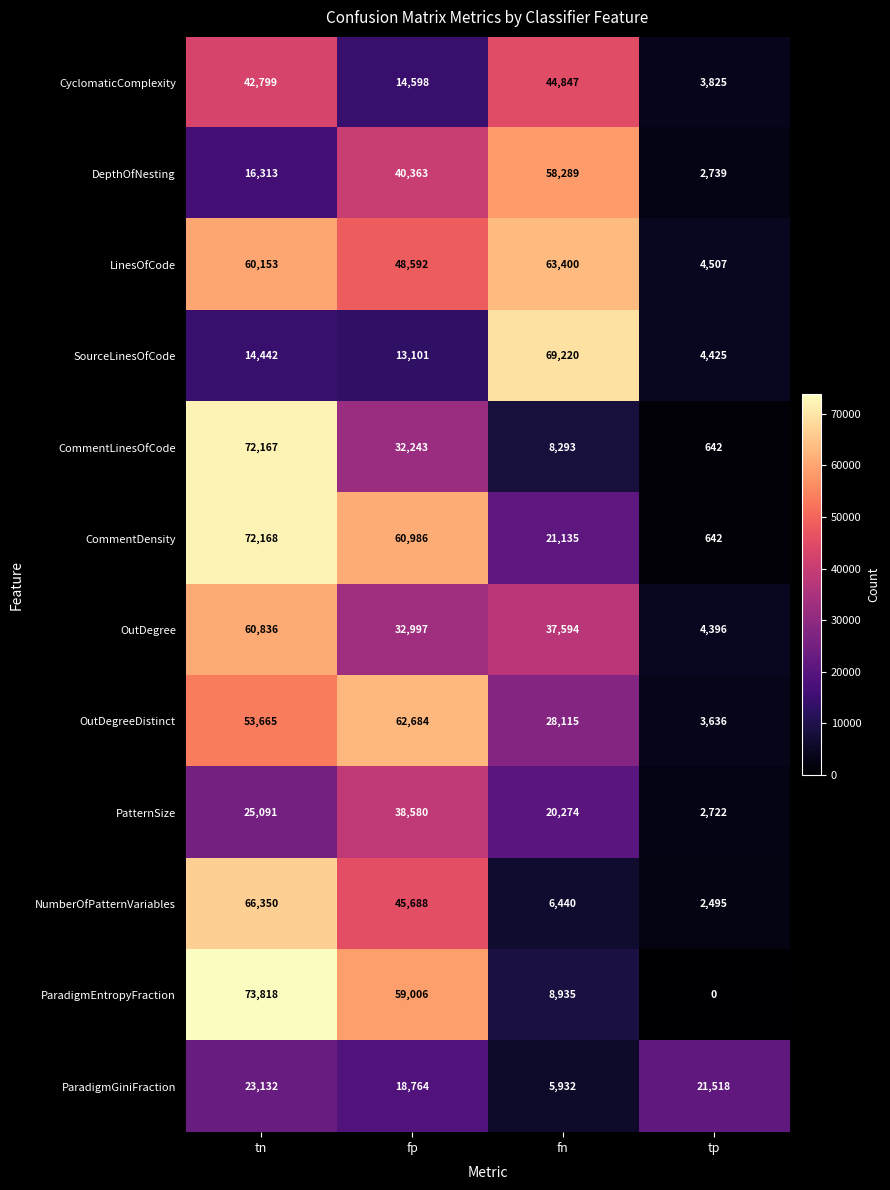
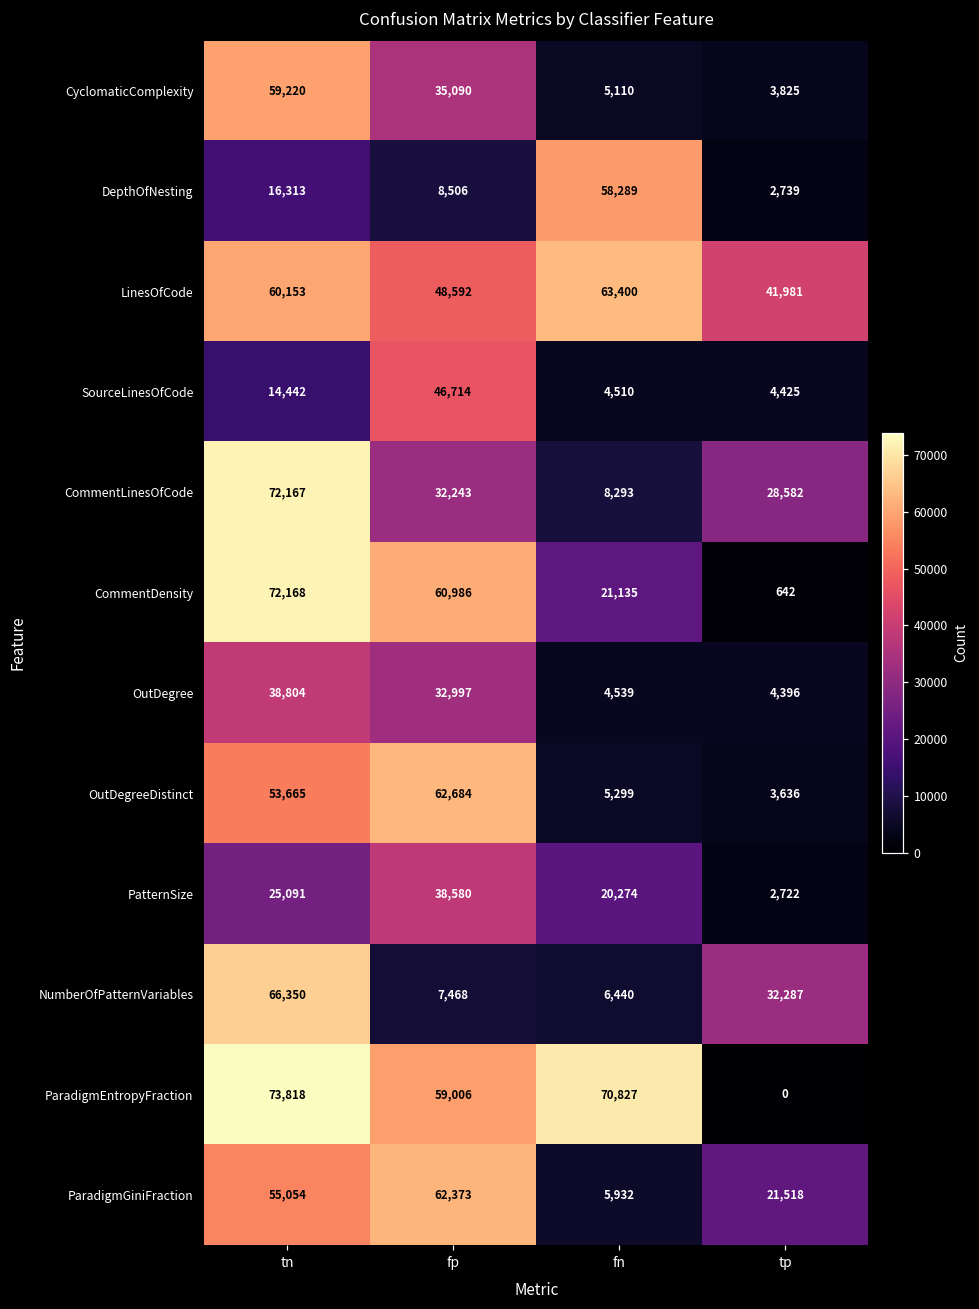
  {
    "CyclomaticComplexity": {
-     "tn": "42,799",
-     "fp": "14,598",
-     "fn": "44,847",
+     "tn": "59,220",
+     "fp": "35,090",
+     "fn": "5,110",
      "tp": "3,825"
    },
    "DepthOfNesting": {
      "tn": "16,313",
-     "fp": "40,363",
+     "fp": "8,506",
      "fn": "58,289",
      "tp": "2,739"
    },
    "LinesOfCode": {
      "tn": "60,153",
      "fp": "48,592",
      "fn": "63,400",
-     "tp": "4,507"
+     "tp": "41,981"
    },
    "SourceLinesOfCode": {
      "tn": "14,442",
-     "fp": "13,101",
-     "fn": "69,220",
+     "fp": "46,714",
+     "fn": "4,510",
      "tp": "4,425"
    },
    "CommentLinesOfCode": {
      "tn": "72,167",
      "fp": "32,243",
      "fn": "8,293",
-     "tp": "642"
+     "tp": "28,582"
    },
    "CommentDensity": {
      "tn": "72,168",
      "fp": "60,986",
      "fn": "21,135",
      "tp": "642"
    },
    "OutDegree": {
-     "tn": "60,836",
+     "tn": "38,804",
      "fp": "32,997",
-     "fn": "37,594",
+     "fn": "4,539",
      "tp": "4,396"
    },
    "OutDegreeDistinct": {
      "tn": "53,665",
      "fp": "62,684",
-     "fn": "28,115",
+     "fn": "5,299",
      "tp": "3,636"
    },
    "PatternSize": {
      "tn": "25,091",
      "fp": "38,580",
      "fn": "20,274",
      "tp": "2,722"
    },
    "NumberOfPatternVariables": {
      "tn": "66,350",
-     "fp": "45,688",
+     "fp": "7,468",
      "fn": "6,440",
-     "tp": "2,495"
+     "tp": "32,287"
    },
    "ParadigmEntropyFraction": {
      "tn": "73,818",
      "fp": "59,006",
-     "fn": "8,935",
+     "fn": "70,827",
      "tp": "0"
    },
    "ParadigmGiniFraction": {
-     "tn": "23,132",
-     "fp": "18,764",
+     "tn": "55,054",
+     "fp": "62,373",
      "fn": "5,932",
      "tp": "21,518"
    }
  }
